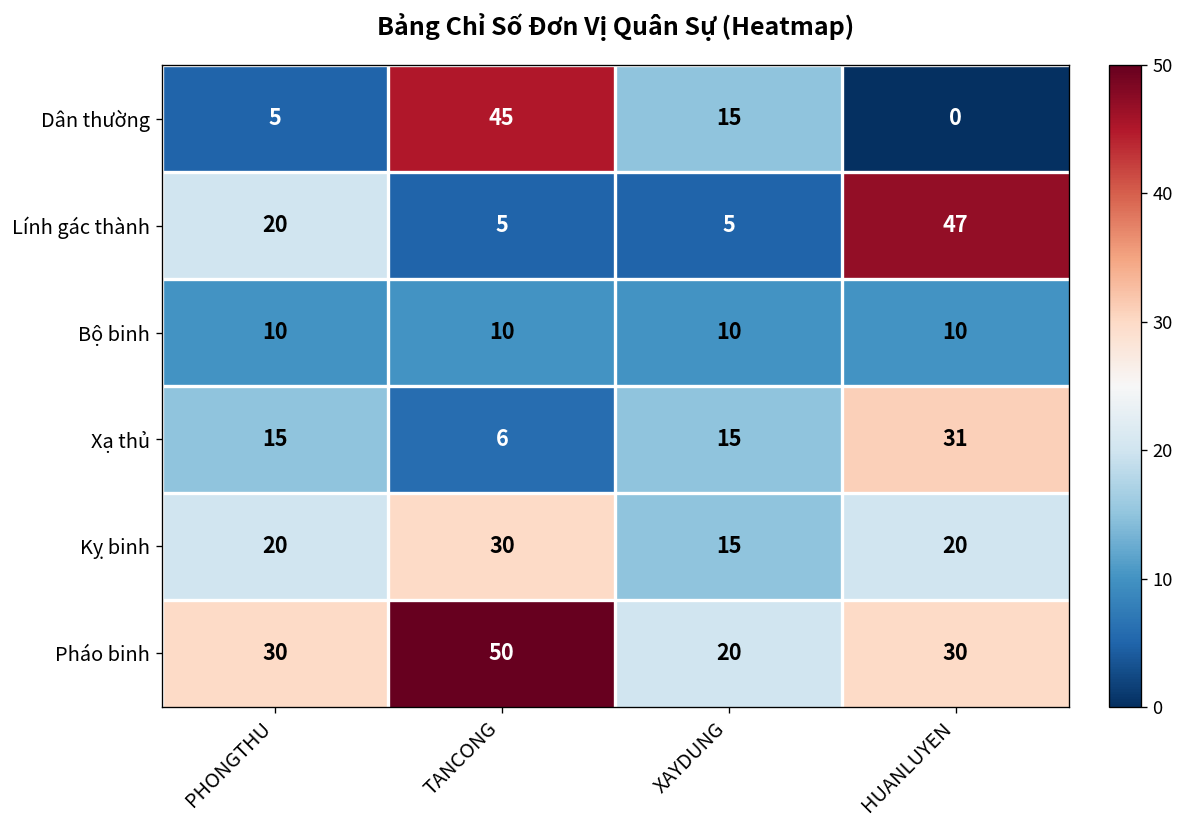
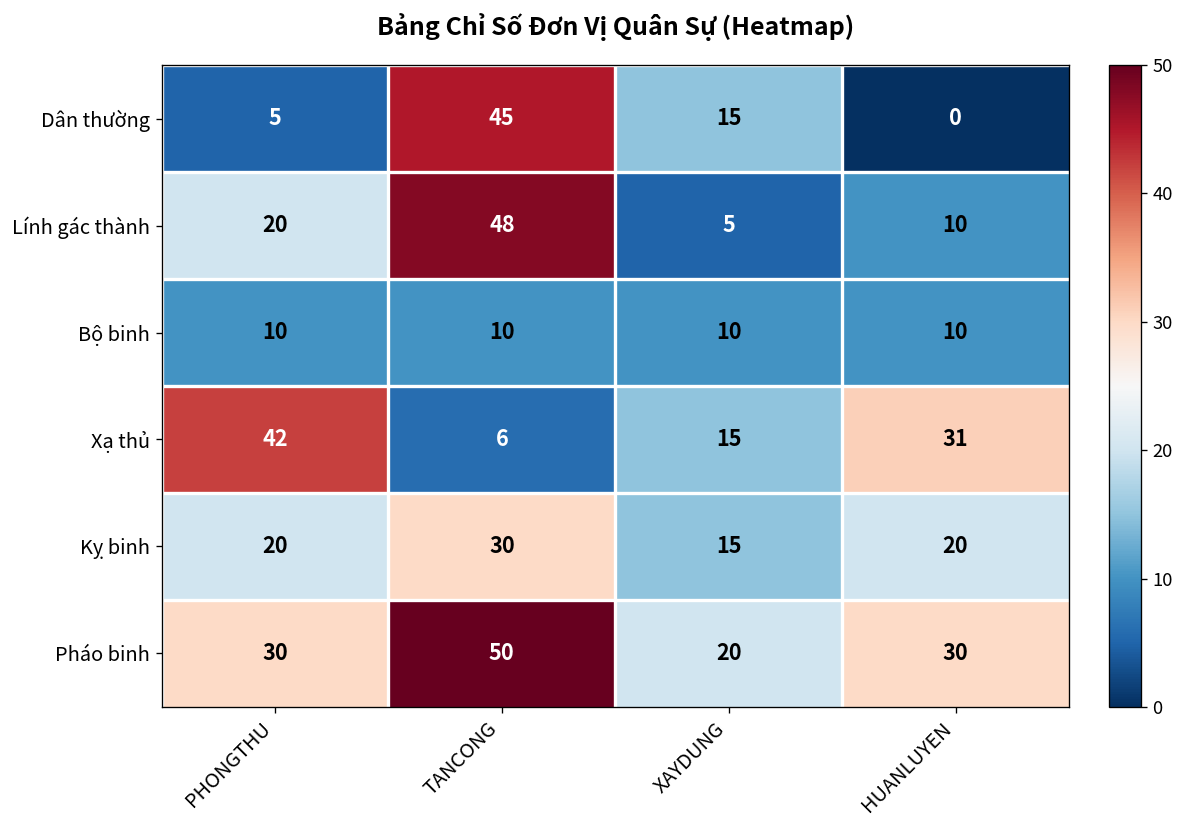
  {
    "Dân thường": {
      "PHONGTHU": 5,
      "TANCONG": 45,
      "XAYDUNG": 15,
      "HUANLUYEN": 0
    },
    "Lính gác thành": {
      "PHONGTHU": 20,
-     "TANCONG": 5,
+     "TANCONG": 48,
      "XAYDUNG": 5,
-     "HUANLUYEN": 47
+     "HUANLUYEN": 10
    },
    "Bộ binh": {
      "PHONGTHU": 10,
      "TANCONG": 10,
      "XAYDUNG": 10,
      "HUANLUYEN": 10
    },
    "Xạ thủ": {
-     "PHONGTHU": 15,
+     "PHONGTHU": 42,
      "TANCONG": 6,
      "XAYDUNG": 15,
      "HUANLUYEN": 31
    },
    "Kỵ binh": {
      "PHONGTHU": 20,
      "TANCONG": 30,
      "XAYDUNG": 15,
      "HUANLUYEN": 20
    },
    "Pháo binh": {
      "PHONGTHU": 30,
      "TANCONG": 50,
      "XAYDUNG": 20,
      "HUANLUYEN": 30
    }
  }
